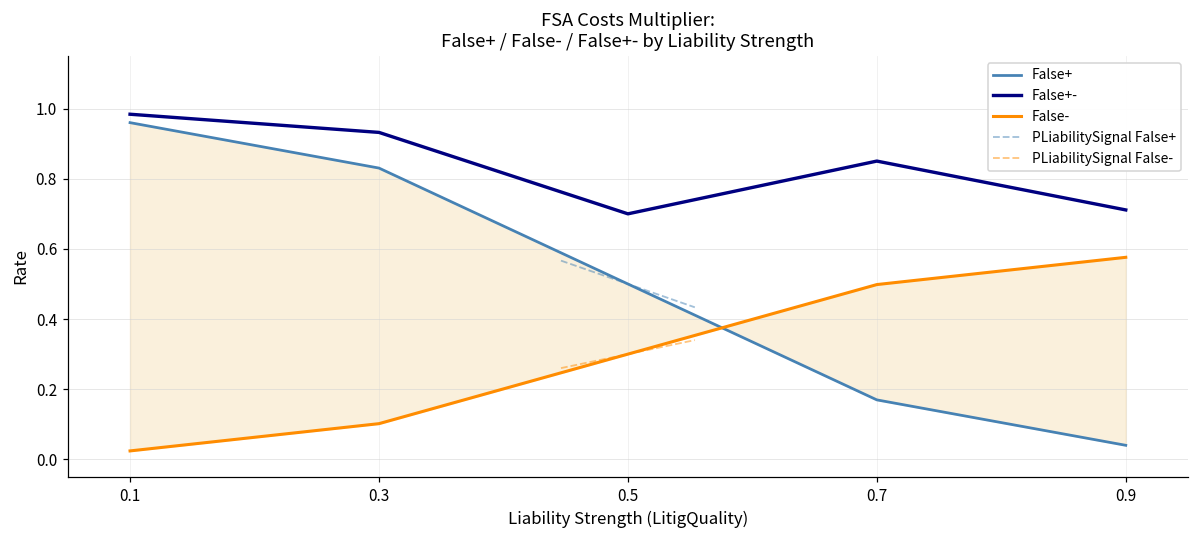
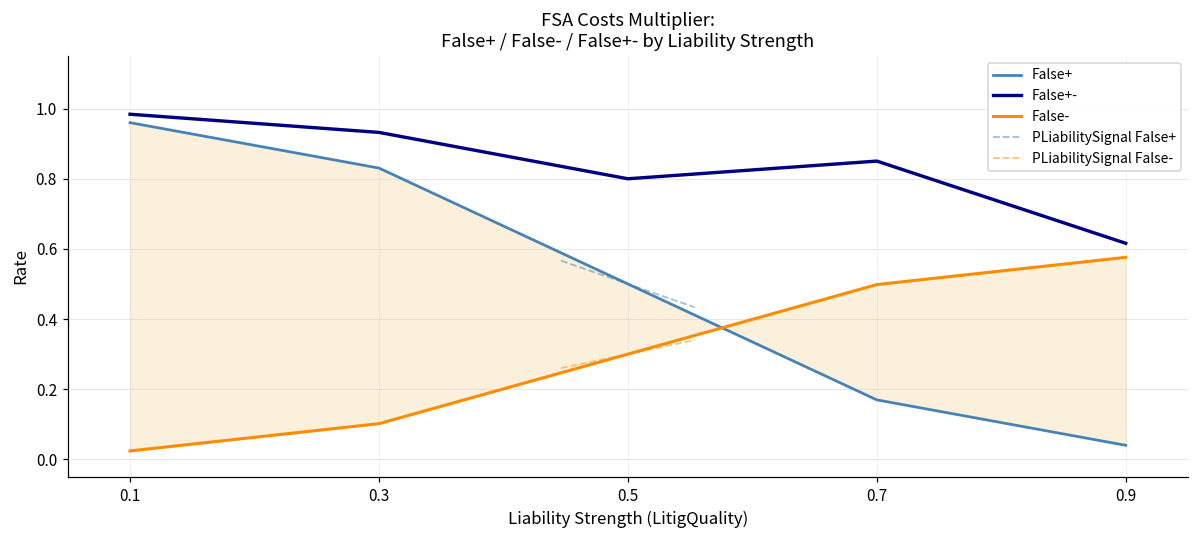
  {
    "False+-": {
      "0.1": 0.98,
      "0.3": 0.93,
-     "0.5": 0.7,
+     "0.5": 0.8,
      "0.7": 0.85,
-     "0.9": 0.71
+     "0.9": 0.62
    }
  }
